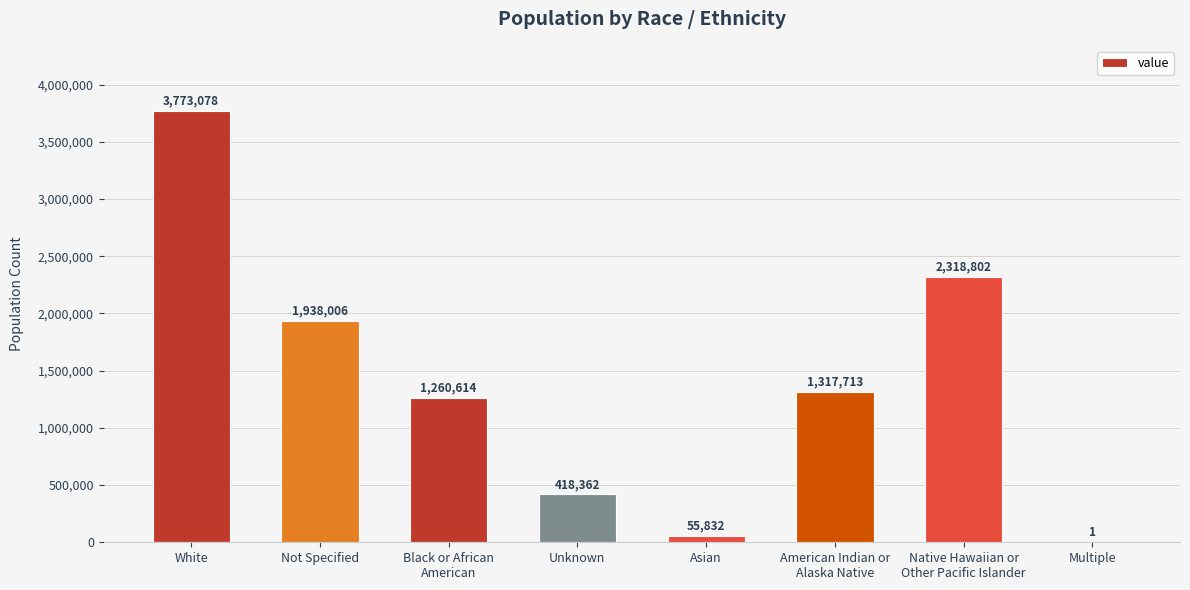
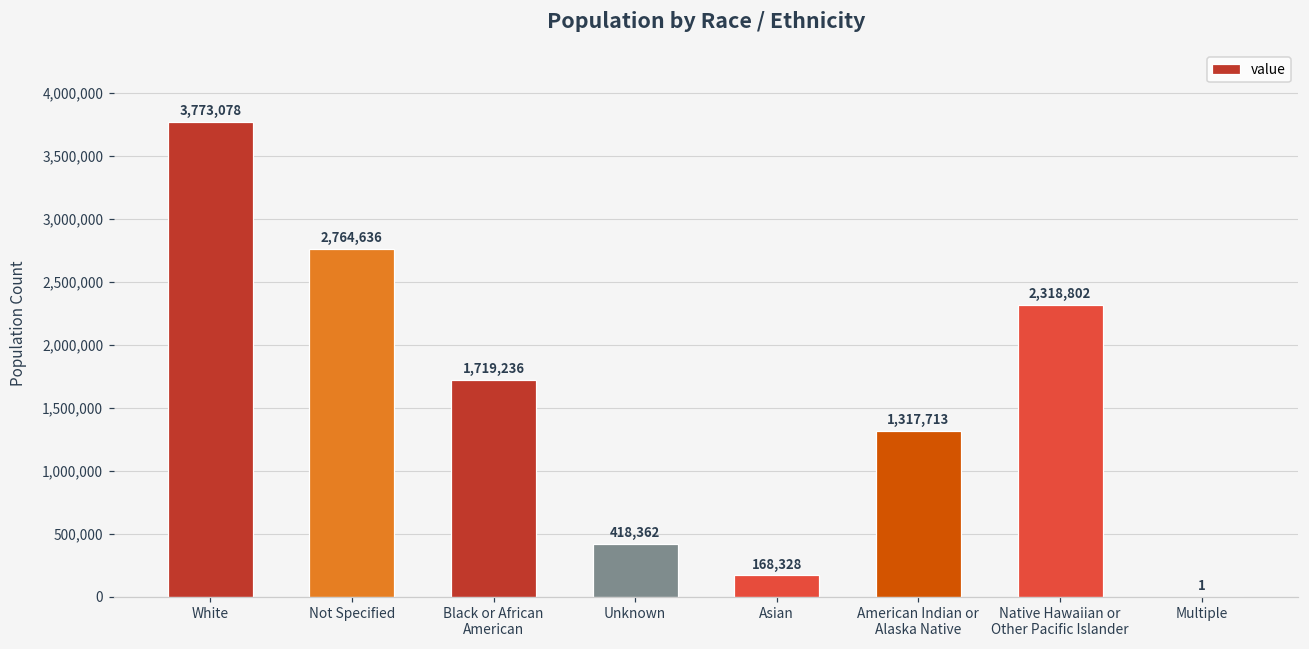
  {
    "White": "3,773,078",
-   "Not Specified": "1,938,006",
-   "Black or African American": "1,260,614",
+   "Not Specified": "2,764,636",
+   "Black or African American": "1,719,236",
    "Unknown": "418,362",
-   "Asian": "55,832",
+   "Asian": "168,328",
    "American Indian or Alaska Native": "1,317,713",
    "Native Hawaiian or Other Pacific Islander": "2,318,802",
    "Multiple": "1"
  }
